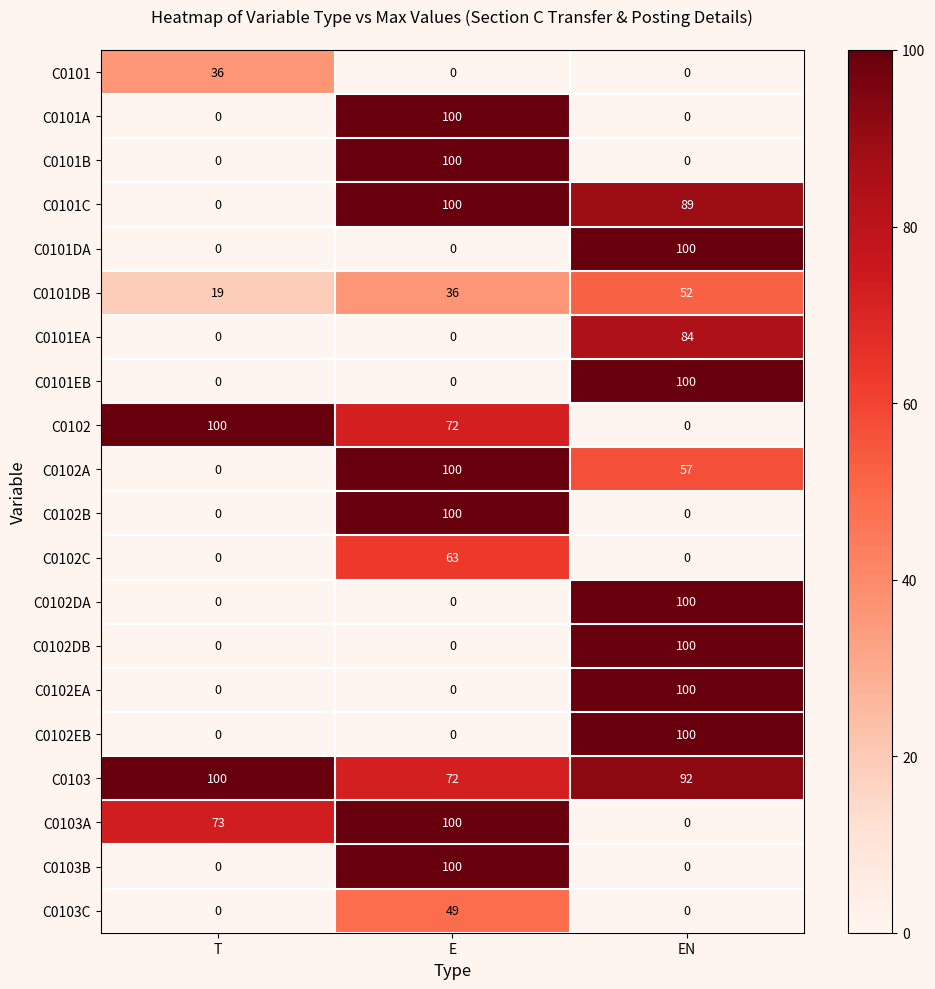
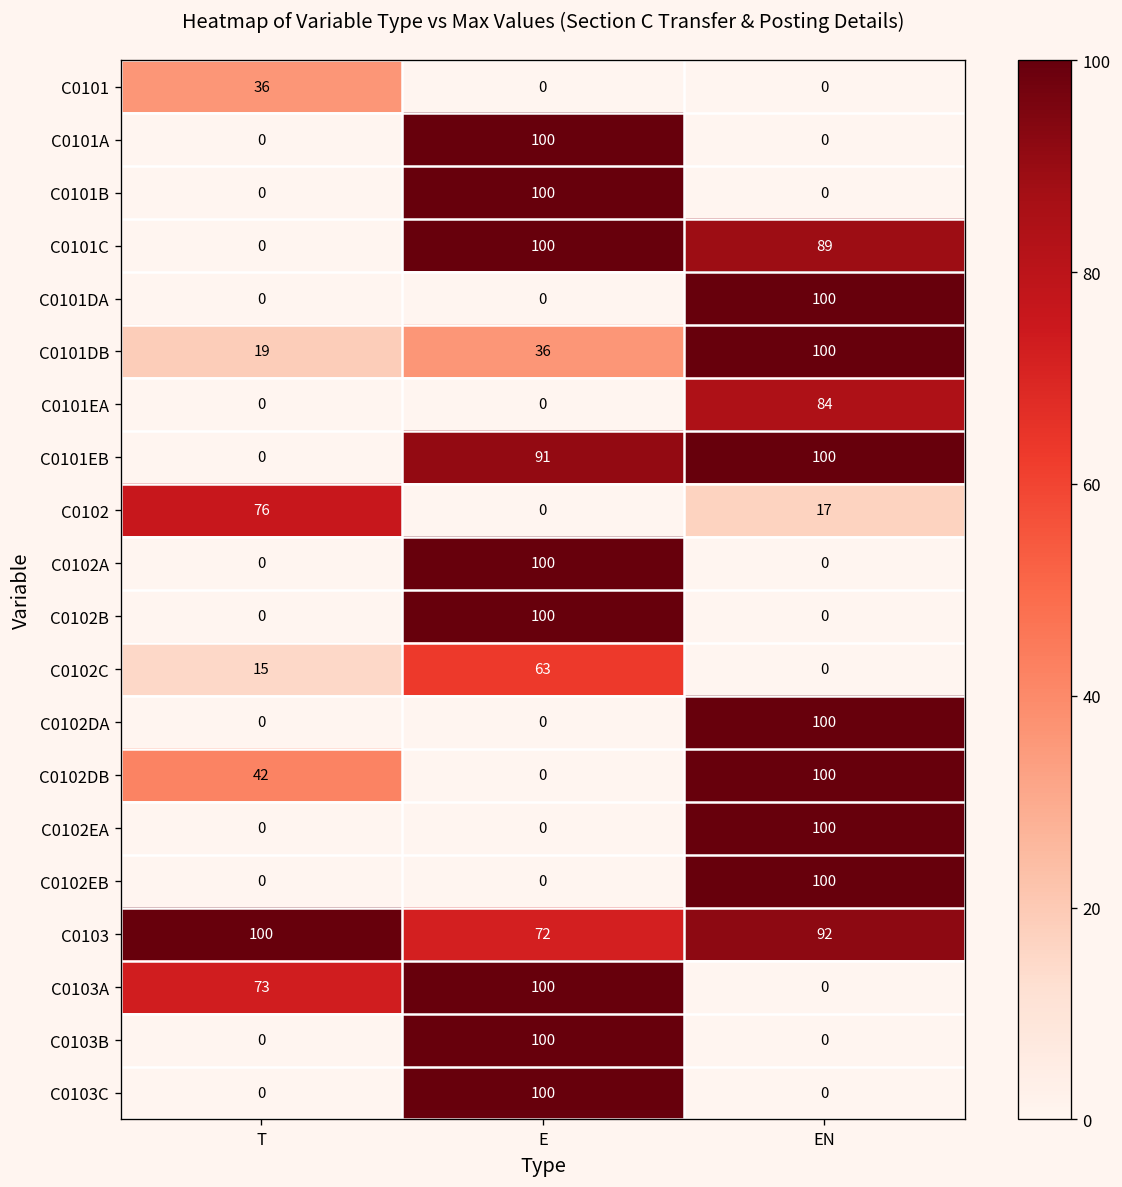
  {
    "C0101": {
      "T": 36,
      "E": 0,
      "EN": 0
    },
    "C0101A": {
      "T": 0,
      "E": 100,
      "EN": 0
    },
    "C0101B": {
      "T": 0,
      "E": 100,
      "EN": 0
    },
    "C0101C": {
      "T": 0,
      "E": 100,
      "EN": 89
    },
    "C0101DA": {
      "T": 0,
      "E": 0,
      "EN": 100
    },
    "C0101DB": {
      "T": 19,
      "E": 36,
-     "EN": 52
+     "EN": 100
    },
    "C0101EA": {
      "T": 0,
      "E": 0,
      "EN": 84
    },
    "C0101EB": {
      "T": 0,
-     "E": 0,
+     "E": 91,
      "EN": 100
    },
    "C0102": {
-     "T": 100,
-     "E": 72,
-     "EN": 0
+     "T": 76,
+     "E": 0,
+     "EN": 17
    },
    "C0102A": {
      "T": 0,
      "E": 100,
-     "EN": 57
+     "EN": 0
    },
    "C0102B": {
      "T": 0,
      "E": 100,
      "EN": 0
    },
    "C0102C": {
-     "T": 0,
+     "T": 15,
      "E": 63,
      "EN": 0
    },
    "C0102DA": {
      "T": 0,
      "E": 0,
      "EN": 100
    },
    "C0102DB": {
-     "T": 0,
+     "T": 42,
      "E": 0,
      "EN": 100
    },
    "C0102EA": {
      "T": 0,
      "E": 0,
      "EN": 100
    },
    "C0102EB": {
      "T": 0,
      "E": 0,
      "EN": 100
    },
    "C0103": {
      "T": 100,
      "E": 72,
      "EN": 92
    },
    "C0103A": {
      "T": 73,
      "E": 100,
      "EN": 0
    },
    "C0103B": {
      "T": 0,
      "E": 100,
      "EN": 0
    },
    "C0103C": {
      "T": 0,
-     "E": 49,
+     "E": 100,
      "EN": 0
    }
  }
